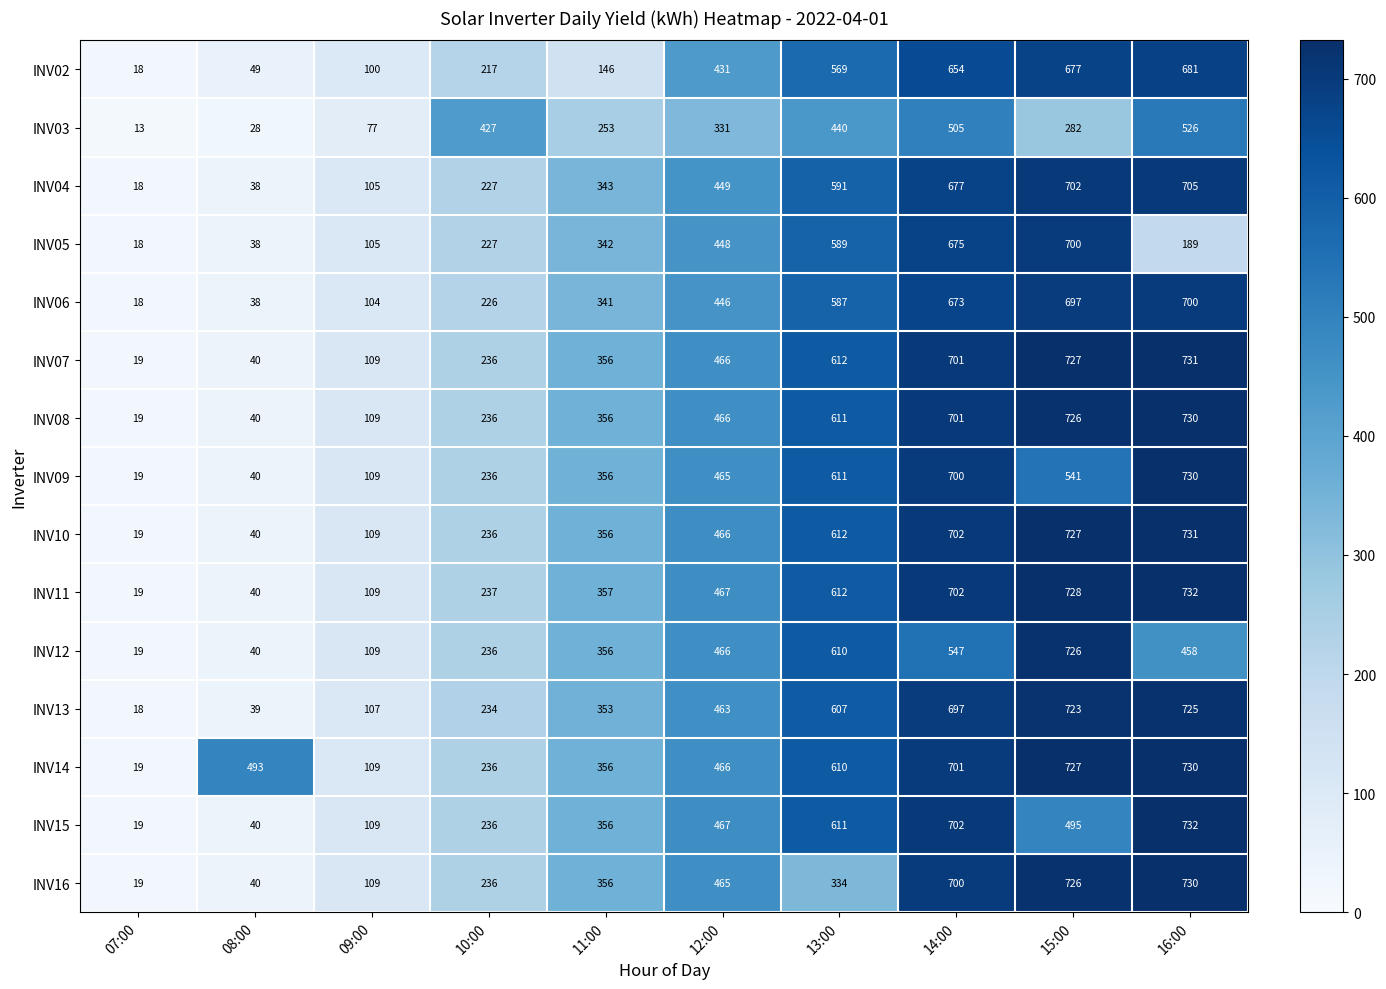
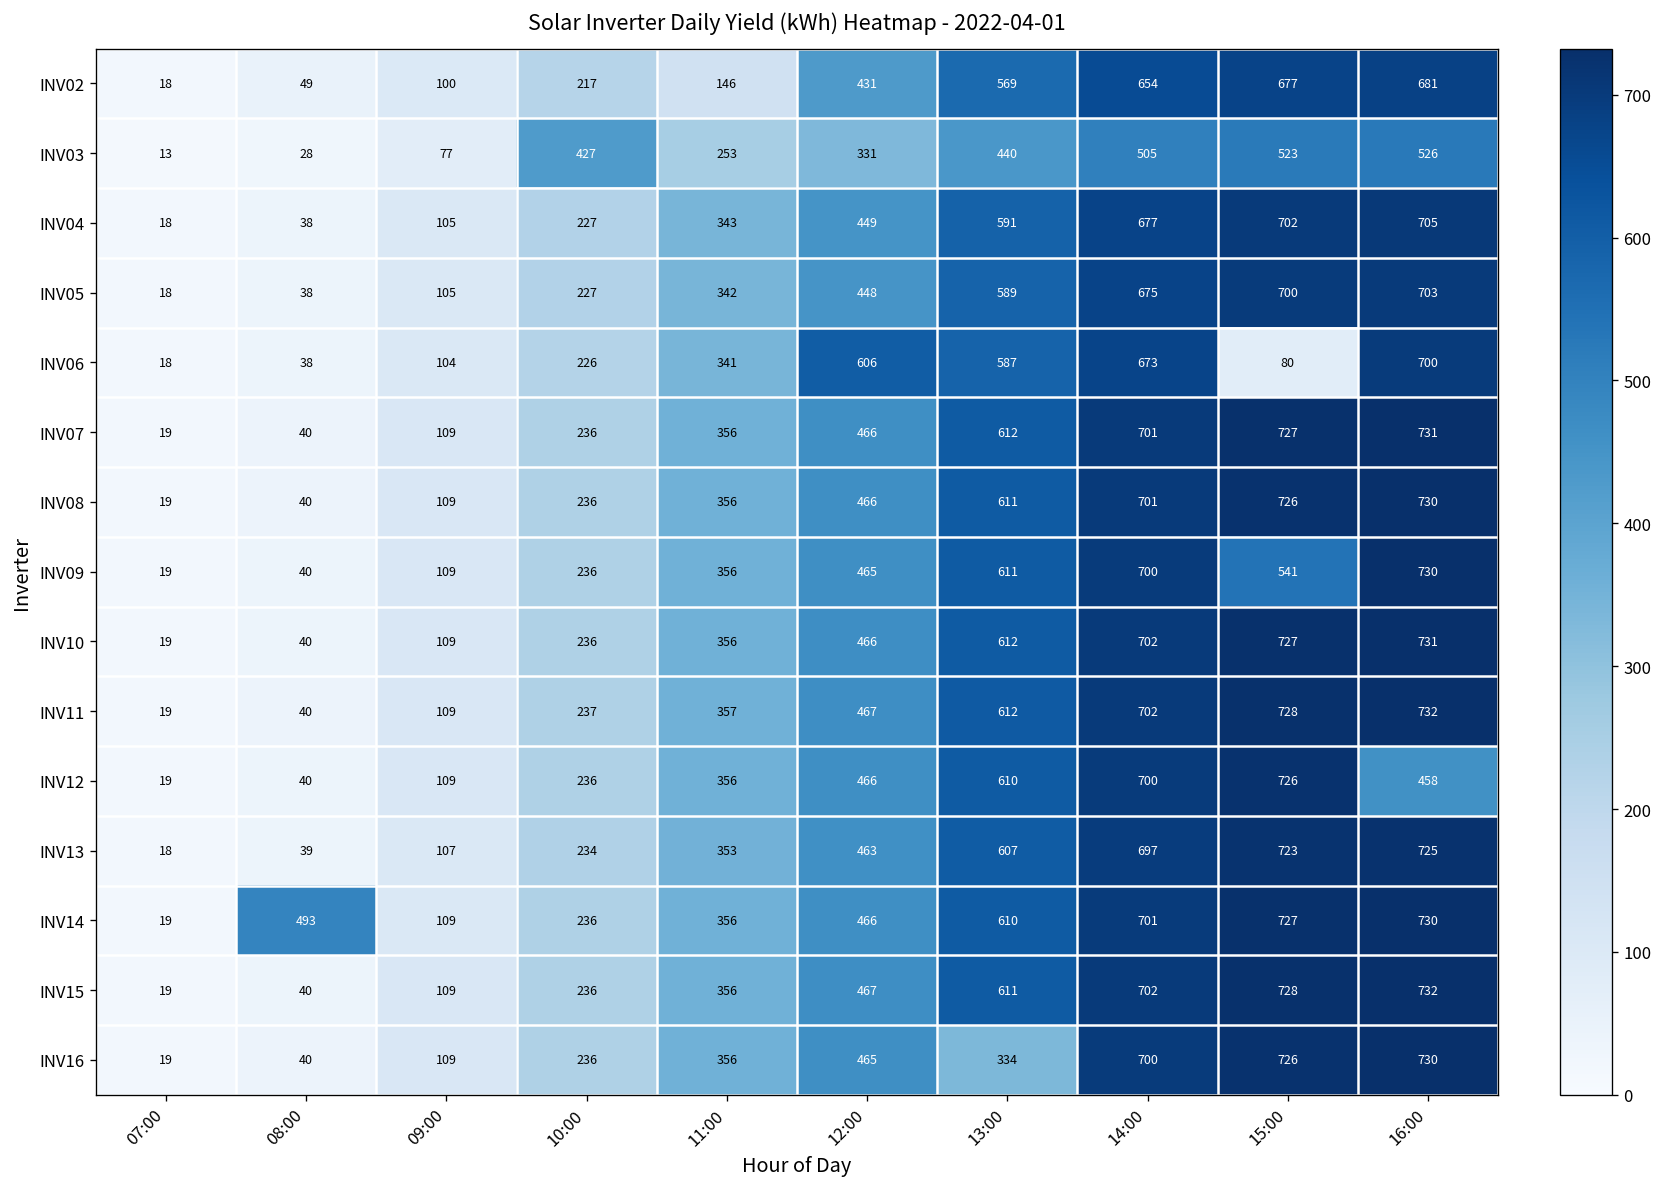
  {
    "INV02": {
      "07:00": 18,
      "08:00": 49,
      "09:00": 100,
      "10:00": 217,
      "11:00": 146,
      "12:00": 431,
      "13:00": 569,
      "14:00": 654,
      "15:00": 677,
      "16:00": 681
    },
    "INV03": {
      "07:00": 13,
      "08:00": 28,
      "09:00": 77,
      "10:00": 427,
      "11:00": 253,
      "12:00": 331,
      "13:00": 440,
      "14:00": 505,
-     "15:00": 282,
+     "15:00": 523,
      "16:00": 526
    },
    "INV04": {
      "07:00": 18,
      "08:00": 38,
      "09:00": 105,
      "10:00": 227,
      "11:00": 343,
      "12:00": 449,
      "13:00": 591,
      "14:00": 677,
      "15:00": 702,
      "16:00": 705
    },
    "INV05": {
      "07:00": 18,
      "08:00": 38,
      "09:00": 105,
      "10:00": 227,
      "11:00": 342,
      "12:00": 448,
      "13:00": 589,
      "14:00": 675,
      "15:00": 700,
-     "16:00": 189
+     "16:00": 703
    },
    "INV06": {
      "07:00": 18,
      "08:00": 38,
      "09:00": 104,
      "10:00": 226,
      "11:00": 341,
-     "12:00": 446,
+     "12:00": 606,
      "13:00": 587,
      "14:00": 673,
-     "15:00": 697,
+     "15:00": 80,
      "16:00": 700
    },
    "INV07": {
      "07:00": 19,
      "08:00": 40,
      "09:00": 109,
      "10:00": 236,
      "11:00": 356,
      "12:00": 466,
      "13:00": 612,
      "14:00": 701,
      "15:00": 727,
      "16:00": 731
    },
    "INV08": {
      "07:00": 19,
      "08:00": 40,
      "09:00": 109,
      "10:00": 236,
      "11:00": 356,
      "12:00": 466,
      "13:00": 611,
      "14:00": 701,
      "15:00": 726,
      "16:00": 730
    },
    "INV09": {
      "07:00": 19,
      "08:00": 40,
      "09:00": 109,
      "10:00": 236,
      "11:00": 356,
      "12:00": 465,
      "13:00": 611,
      "14:00": 700,
      "15:00": 541,
      "16:00": 730
    },
    "INV10": {
      "07:00": 19,
      "08:00": 40,
      "09:00": 109,
      "10:00": 236,
      "11:00": 356,
      "12:00": 466,
      "13:00": 612,
      "14:00": 702,
      "15:00": 727,
      "16:00": 731
    },
    "INV11": {
      "07:00": 19,
      "08:00": 40,
      "09:00": 109,
      "10:00": 237,
      "11:00": 357,
      "12:00": 467,
      "13:00": 612,
      "14:00": 702,
      "15:00": 728,
      "16:00": 732
    },
    "INV12": {
      "07:00": 19,
      "08:00": 40,
      "09:00": 109,
      "10:00": 236,
      "11:00": 356,
      "12:00": 466,
      "13:00": 610,
-     "14:00": 547,
+     "14:00": 700,
      "15:00": 726,
      "16:00": 458
    },
    "INV13": {
      "07:00": 18,
      "08:00": 39,
      "09:00": 107,
      "10:00": 234,
      "11:00": 353,
      "12:00": 463,
      "13:00": 607,
      "14:00": 697,
      "15:00": 723,
      "16:00": 725
    },
    "INV14": {
      "07:00": 19,
      "08:00": 493,
      "09:00": 109,
      "10:00": 236,
      "11:00": 356,
      "12:00": 466,
      "13:00": 610,
      "14:00": 701,
      "15:00": 727,
      "16:00": 730
    },
    "INV15": {
      "07:00": 19,
      "08:00": 40,
      "09:00": 109,
      "10:00": 236,
      "11:00": 356,
      "12:00": 467,
      "13:00": 611,
      "14:00": 702,
-     "15:00": 495,
+     "15:00": 728,
      "16:00": 732
    },
    "INV16": {
      "07:00": 19,
      "08:00": 40,
      "09:00": 109,
      "10:00": 236,
      "11:00": 356,
      "12:00": 465,
      "13:00": 334,
      "14:00": 700,
      "15:00": 726,
      "16:00": 730
    }
  }
